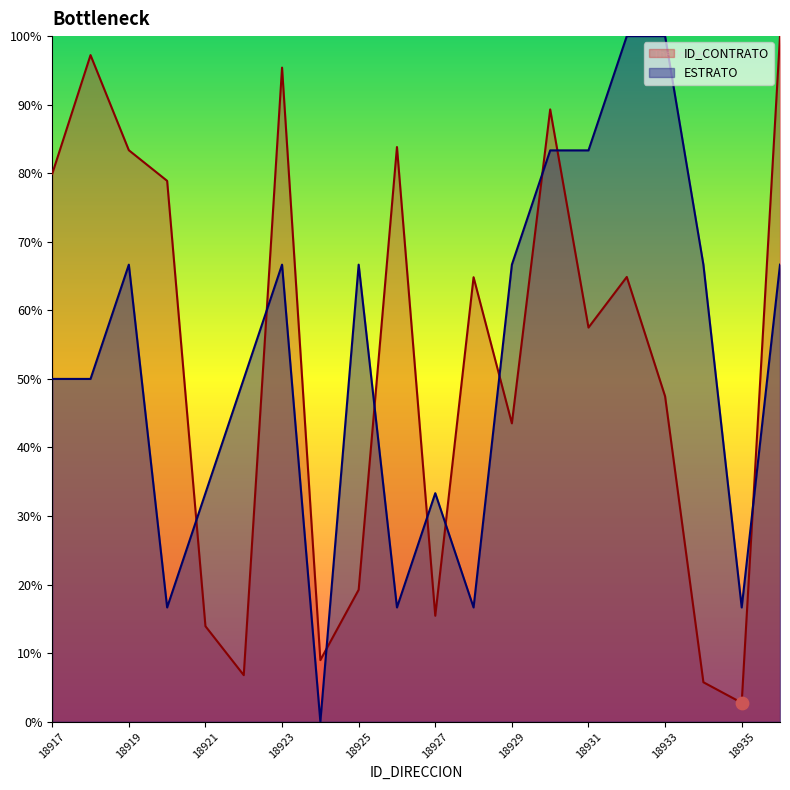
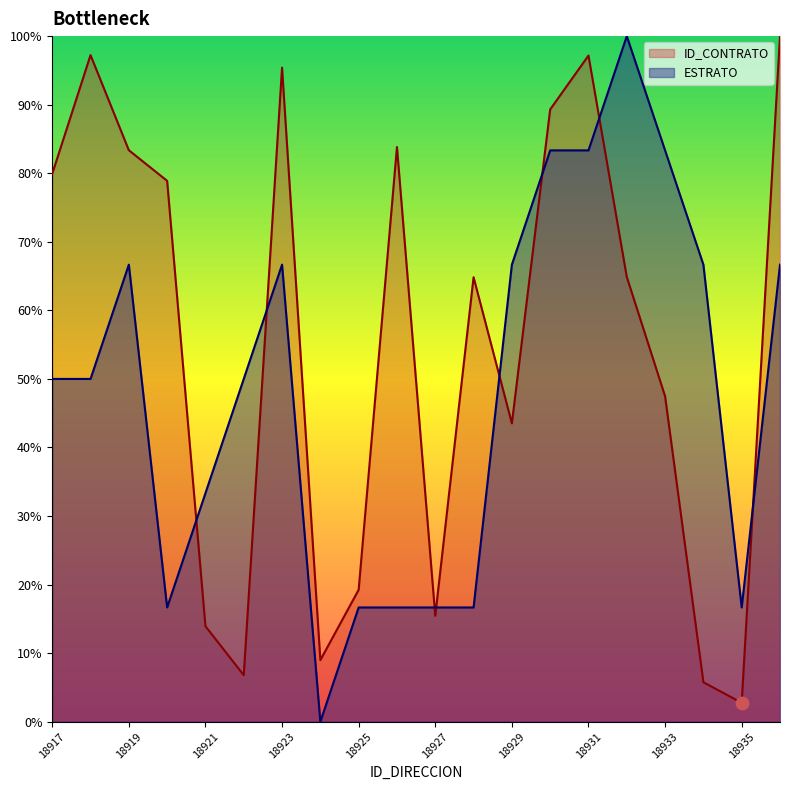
  {
    "ID_CONTRATO": {
      "18917": "80%",
      "18919": "83%",
      "18921": "14%",
      "18923": "95%",
      "18925": "19%",
      "18927": "15%",
      "18929": "44%",
-     "18931": "57%",
+     "18931": "97%",
      "18933": "47%"
    },
    "ESTRATO": {
      "18917": "50%",
      "18919": "67%",
      "18921": "33%",
      "18923": "67%",
-     "18925": "67%",
-     "18927": "33%",
+     "18925": "17%",
+     "18927": "17%",
      "18929": "67%",
      "18931": "83%",
-     "18933": "100%",
+     "18933": "83%",
      "18935": "17%"
    }
  }
